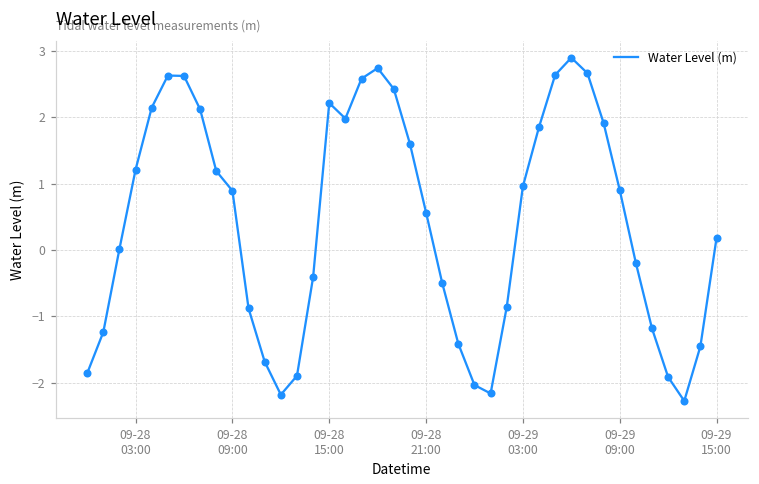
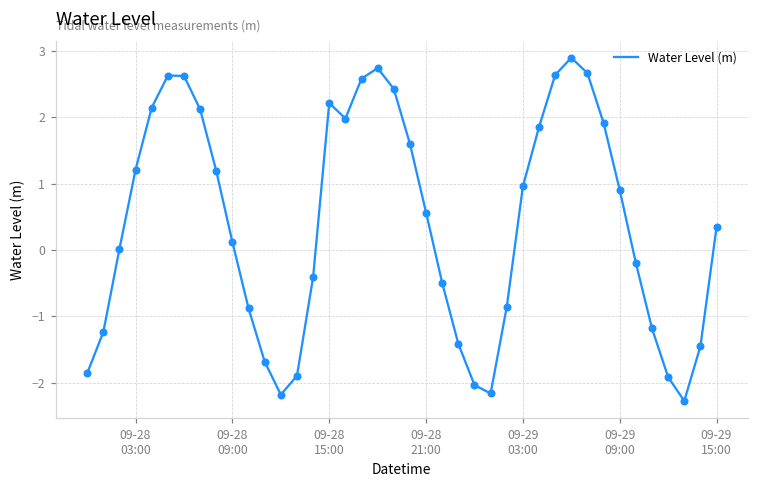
  {
    "09-28 03:00": 1.2,
-   "09-28 09:00": 0.9,
+   "09-28 09:00": 0.1,
    "09-28 15:00": 2.2,
    "09-28 21:00": 0.6,
    "09-29 03:00": 1.0,
    "09-29 09:00": 0.9,
-   "09-29 15:00": 0.2
+   "09-29 15:00": 0.3
  }
